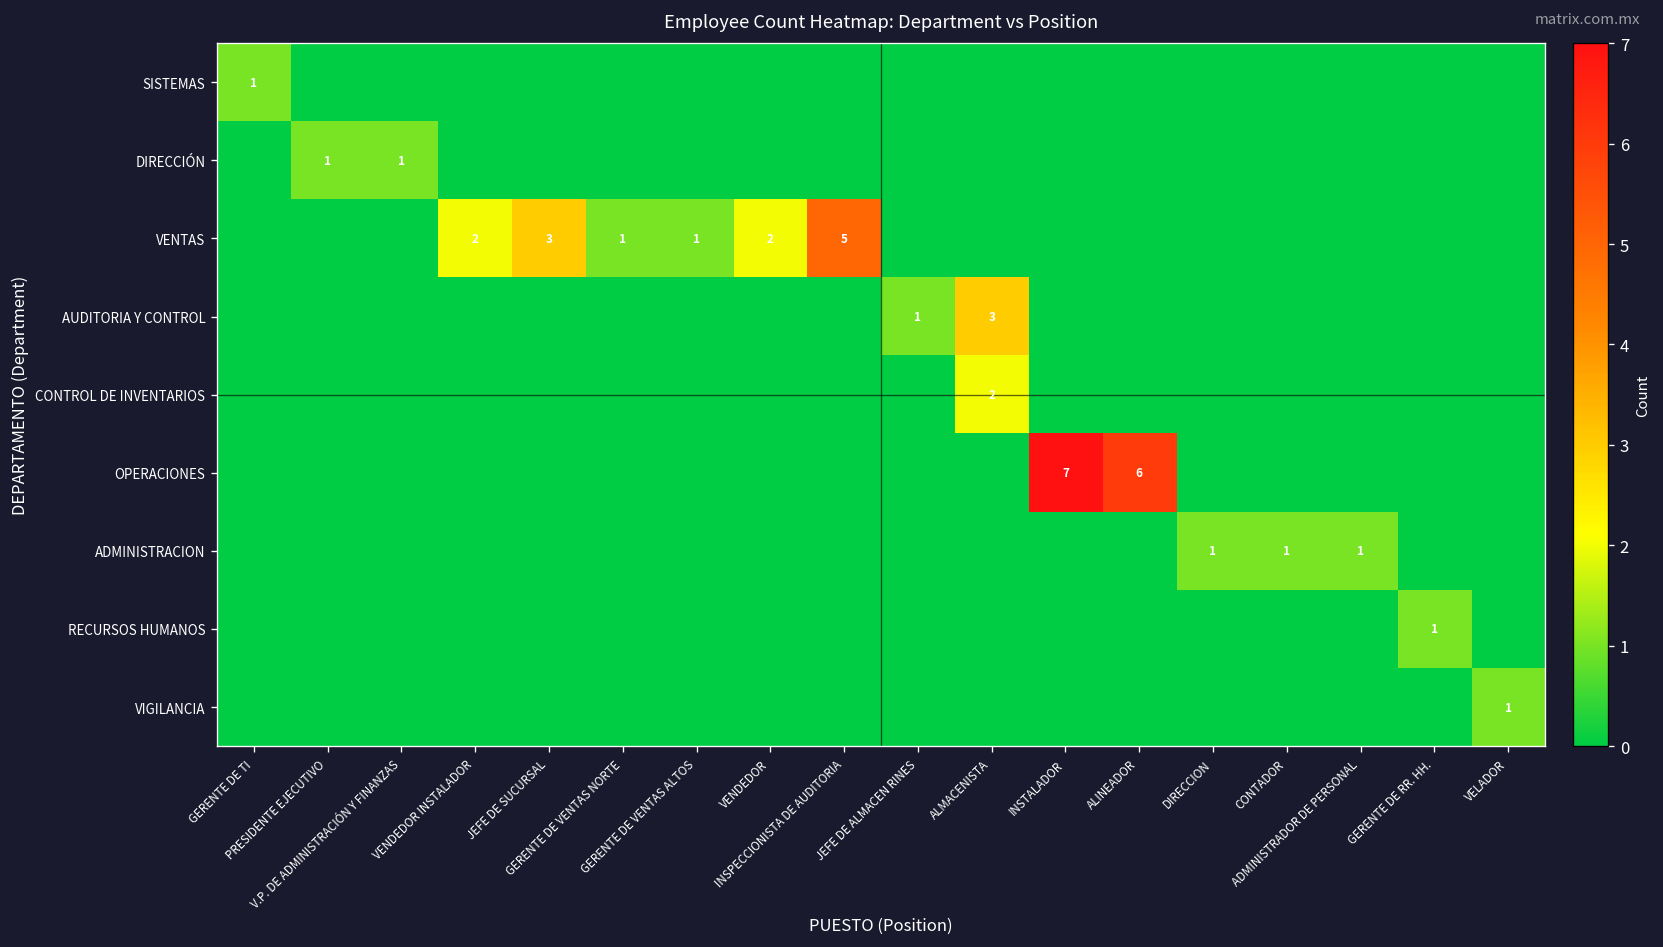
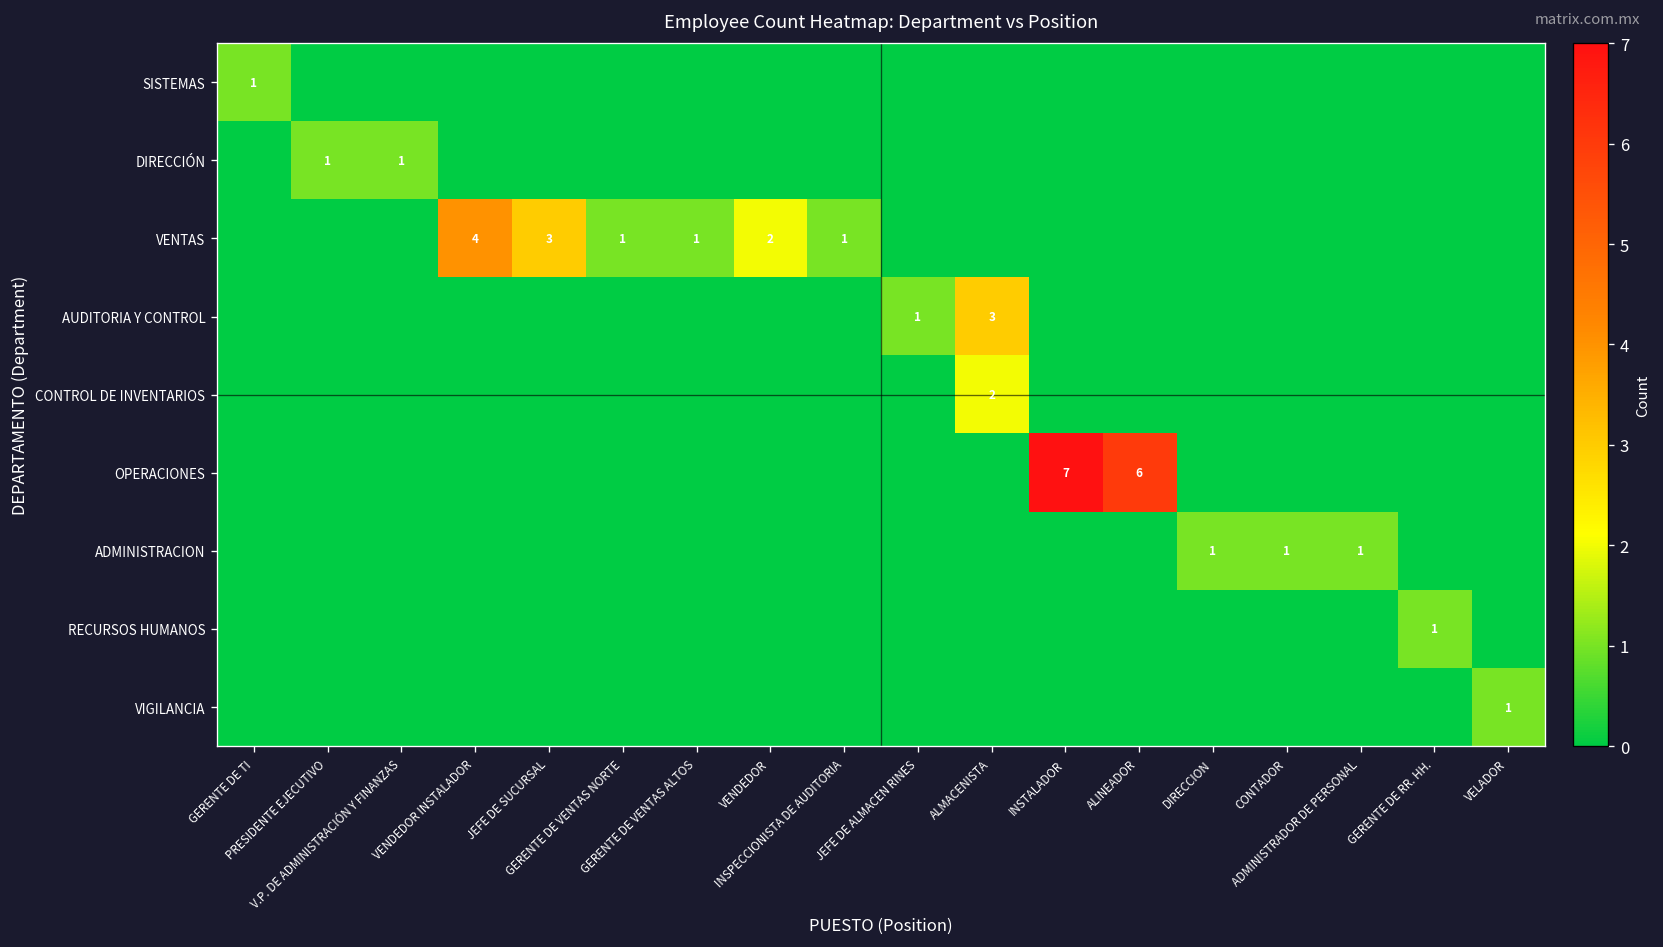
  {
    "SISTEMAS": {
      "GERENTE DE TI": 1
    },
    "DIRECCIÓN": {
      "PRESIDENTE EJECUTIVO": 1,
      "V.P. DE ADMINISTRACIÓN Y FINANZAS": 1
    },
    "VENTAS": {
-     "VENDEDOR INSTALADOR": 2,
+     "VENDEDOR INSTALADOR": 4,
      "JEFE DE SUCURSAL": 3,
      "GERENTE DE VENTAS NORTE": 1,
      "GERENTE DE VENTAS ALTOS": 1,
      "VENDEDOR": 2,
-     "INSPECCIONISTA DE AUDITORIA": 5
+     "INSPECCIONISTA DE AUDITORIA": 1
    },
    "AUDITORIA Y CONTROL": {
      "JEFE DE ALMACEN RINES": 1,
      "ALMACENISTA": 3
    },
    "CONTROL DE INVENTARIOS": {
      "ALMACENISTA": 2
    },
    "OPERACIONES": {
      "INSTALADOR": 7,
      "ALINEADOR": 6
    },
    "ADMINISTRACION": {
      "DIRECCION": 1,
      "CONTADOR": 1,
      "ADMINISTRADOR DE PERSONAL": 1
    },
    "RECURSOS HUMANOS": {
      "GERENTE DE RR. HH.": 1
    },
    "VIGILANCIA": {
      "VELADOR": 1
    }
  }
